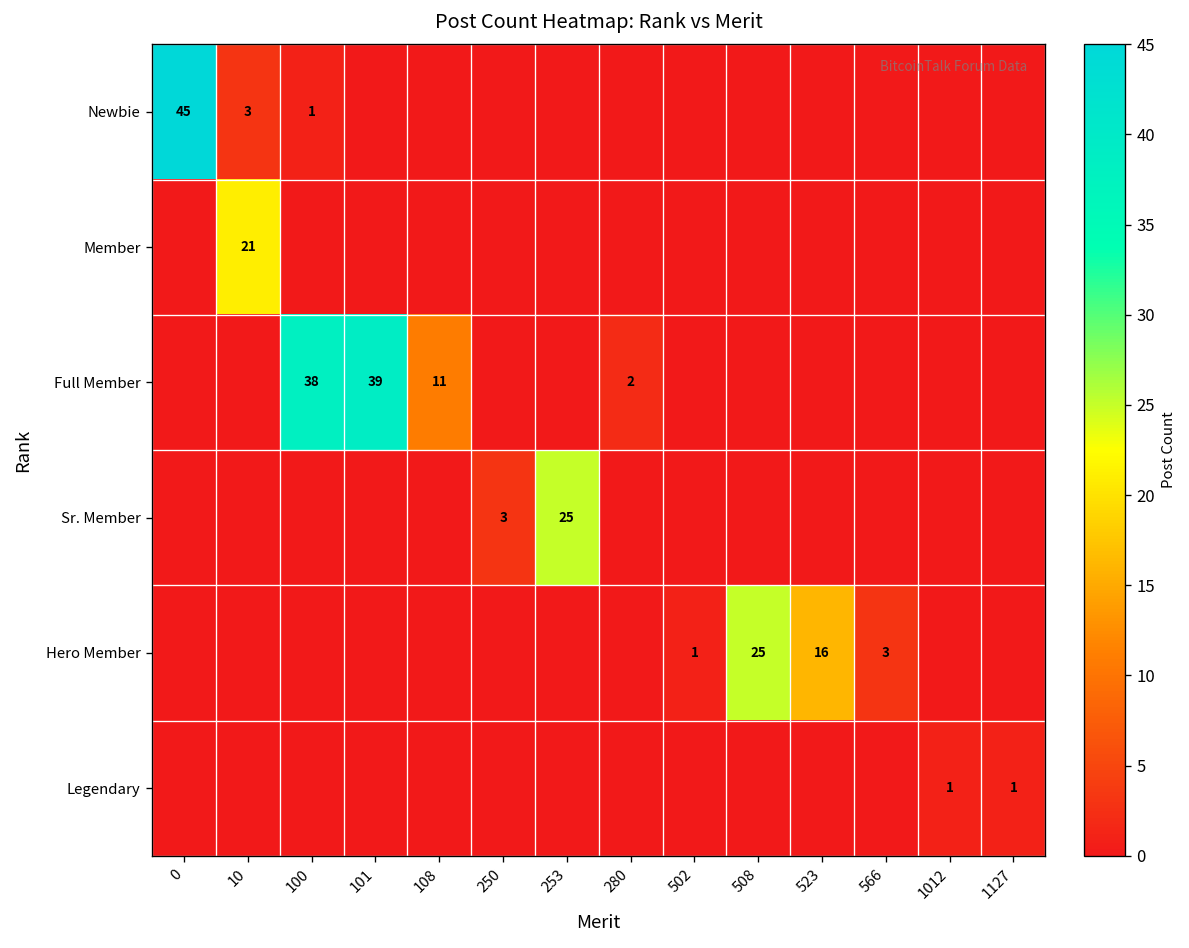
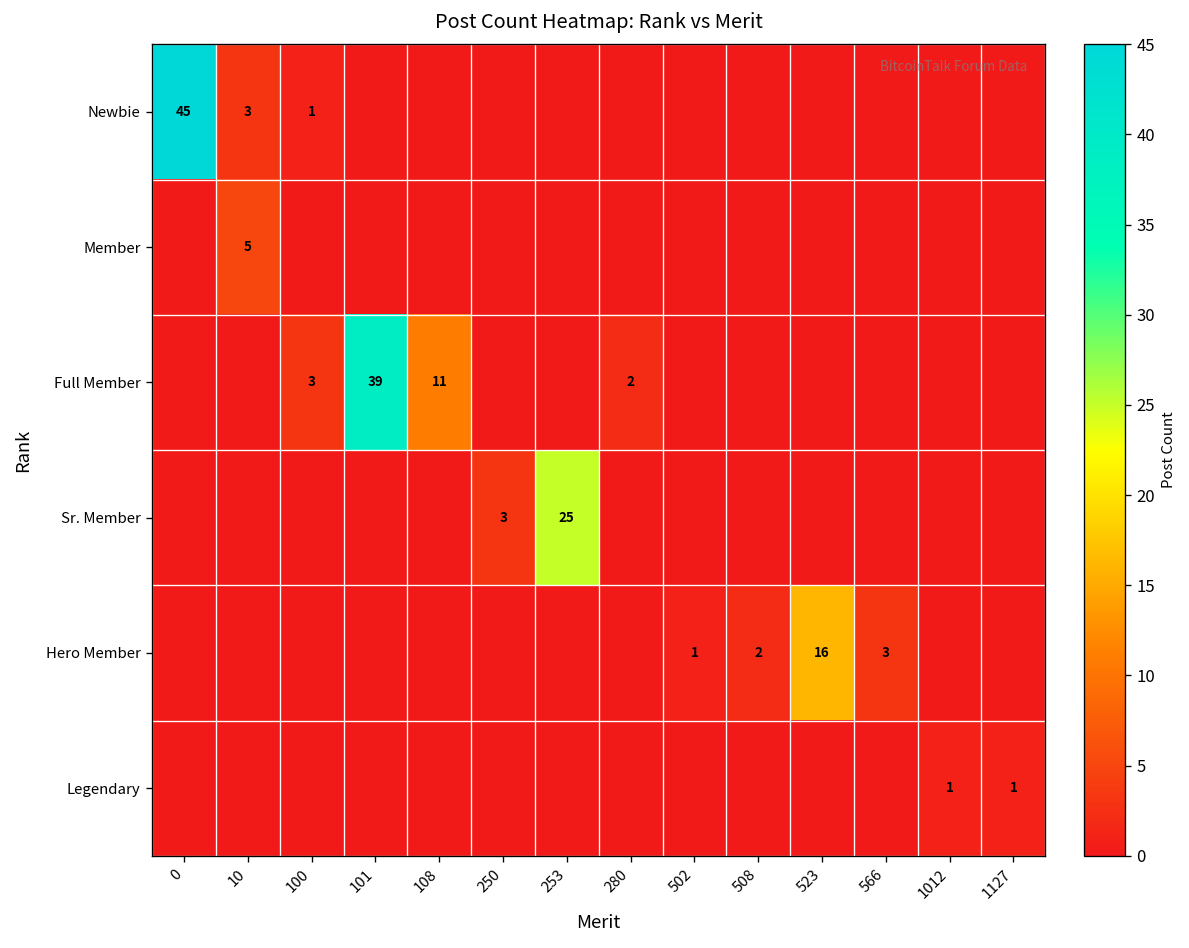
  {
    "Newbie": {
      "0": 45,
      "10": 3,
      "100": 1
    },
    "Member": {
-     "10": 21
+     "10": 5
    },
    "Full Member": {
-     "100": 38,
+     "100": 3,
      "101": 39,
      "108": 11,
      "280": 2
    },
    "Sr. Member": {
      "250": 3,
      "253": 25
    },
    "Hero Member": {
      "502": 1,
-     "508": 25,
+     "508": 2,
      "523": 16,
      "566": 3
    },
    "Legendary": {
      "1012": 1,
      "1127": 1
    }
  }
